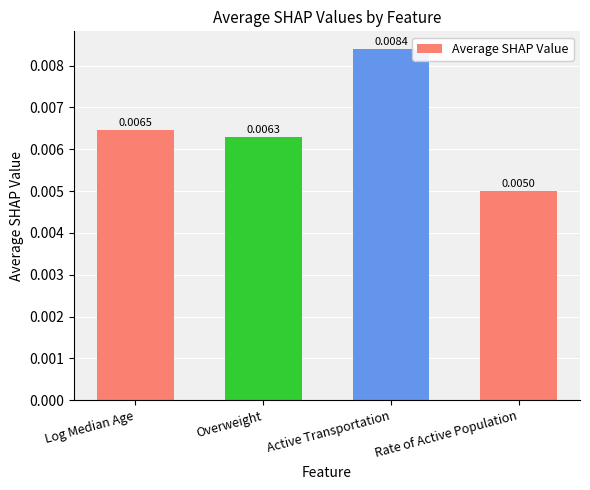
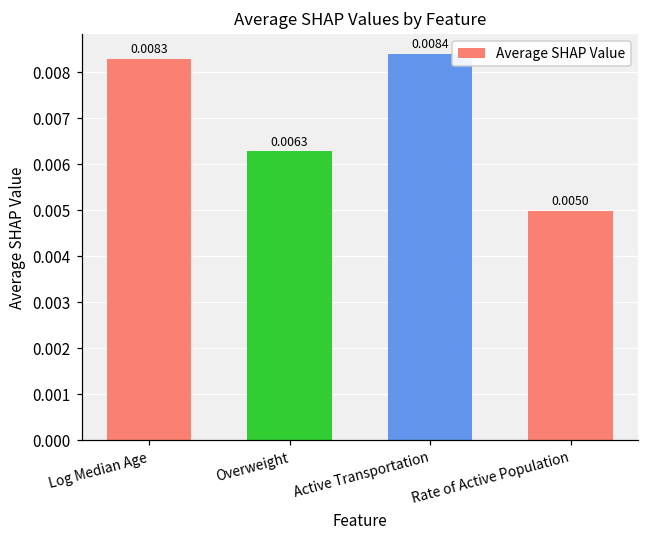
  {
-   "Log Median Age": 0.0065,
+   "Log Median Age": 0.0083,
    "Overweight": 0.0063,
    "Active Transportation": 0.0084,
    "Rate of Active Population": 0.0050
  }
